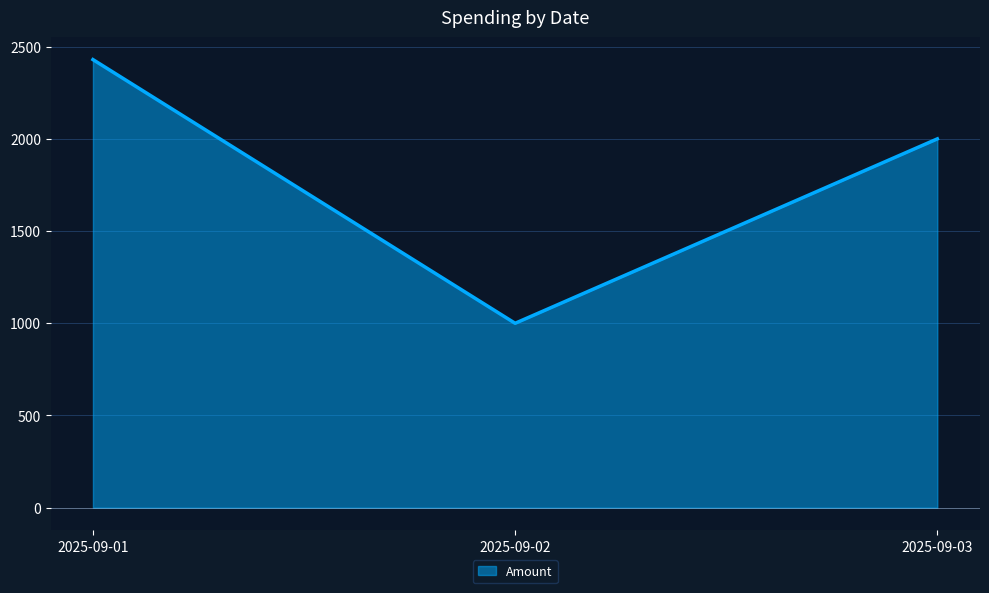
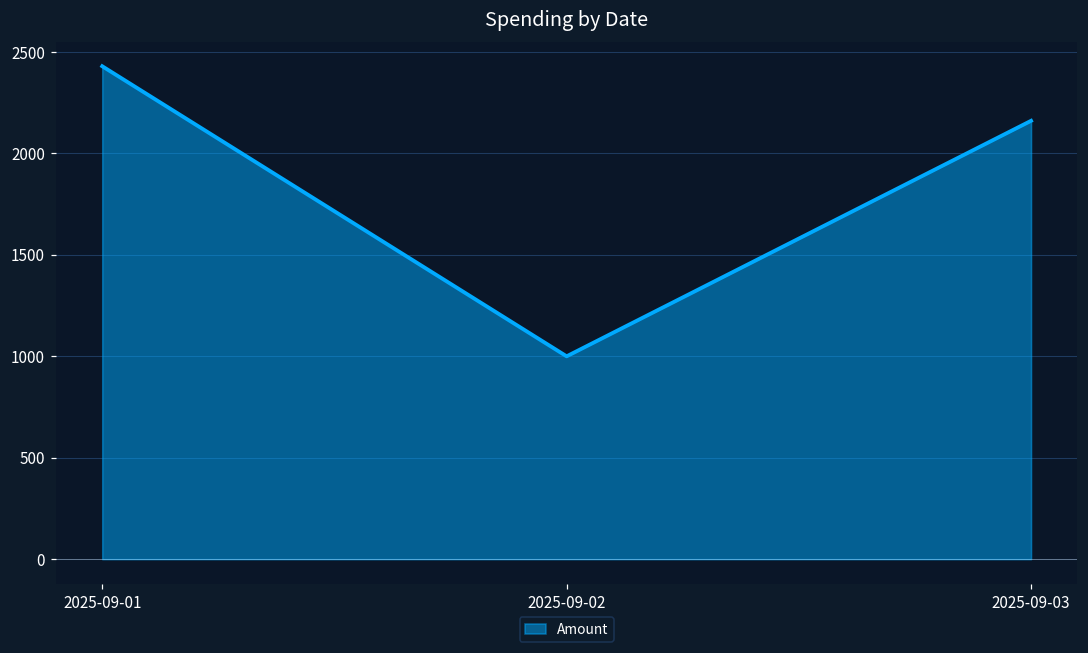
  {
    "2025-09-01": 2430,
    "2025-09-02": 1000,
-   "2025-09-03": 2000
+   "2025-09-03": 2160
  }
